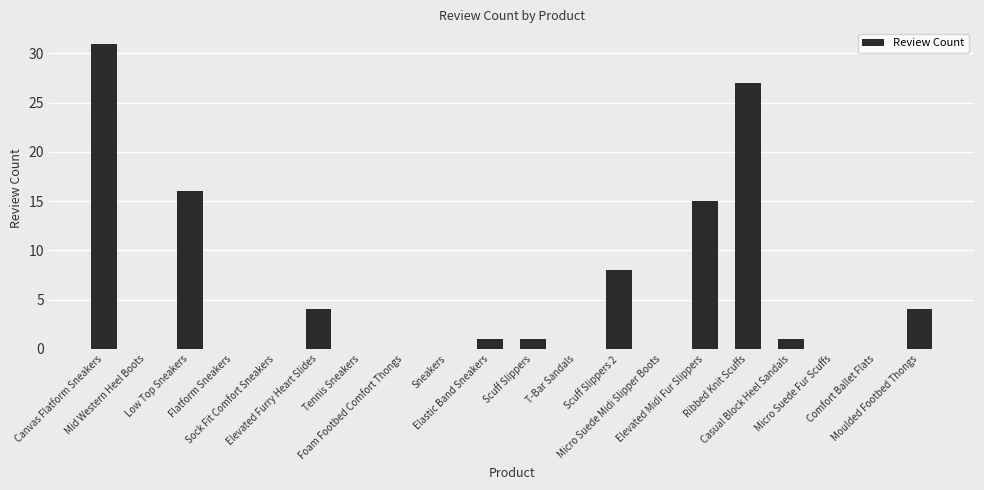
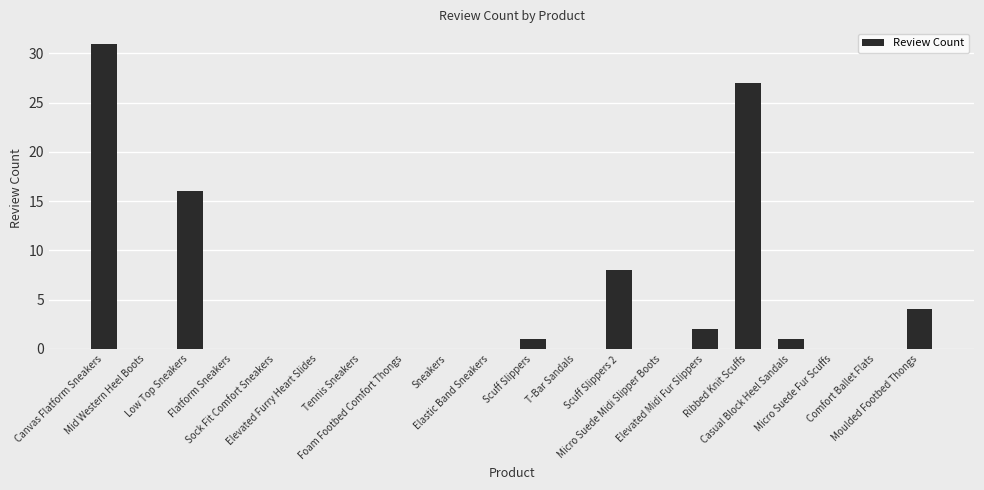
  {
    "Canvas Flatform Sneakers": 31,
    "Mid Western Heel Boots": 0,
    "Low Top Sneakers": 16,
    "Flatform Sneakers": 0,
    "Sock Fit Comfort Sneakers": 0,
-   "Elevated Furry Heart Slides": 4,
+   "Elevated Furry Heart Slides": 0,
    "Tennis Sneakers": 0,
    "Foam Footbed Comfort Thongs": 0,
    "Sneakers": 0,
-   "Elastic Band Sneakers": 1,
+   "Elastic Band Sneakers": 0,
    "Scuff Slippers": 1,
    "T-Bar Sandals": 0,
    "Scuff Slippers 2": 8,
    "Micro Suede Midi Slipper Boots": 0,
-   "Elevated Midi Fur Slippers": 15,
+   "Elevated Midi Fur Slippers": 2,
    "Ribbed Knit Scuffs": 27,
    "Casual Block Heel Sandals": 1,
    "Micro Suede Fur Scuffs": 0,
    "Comfort Ballet Flats": 0,
    "Moulded Footbed Thongs": 4
  }
